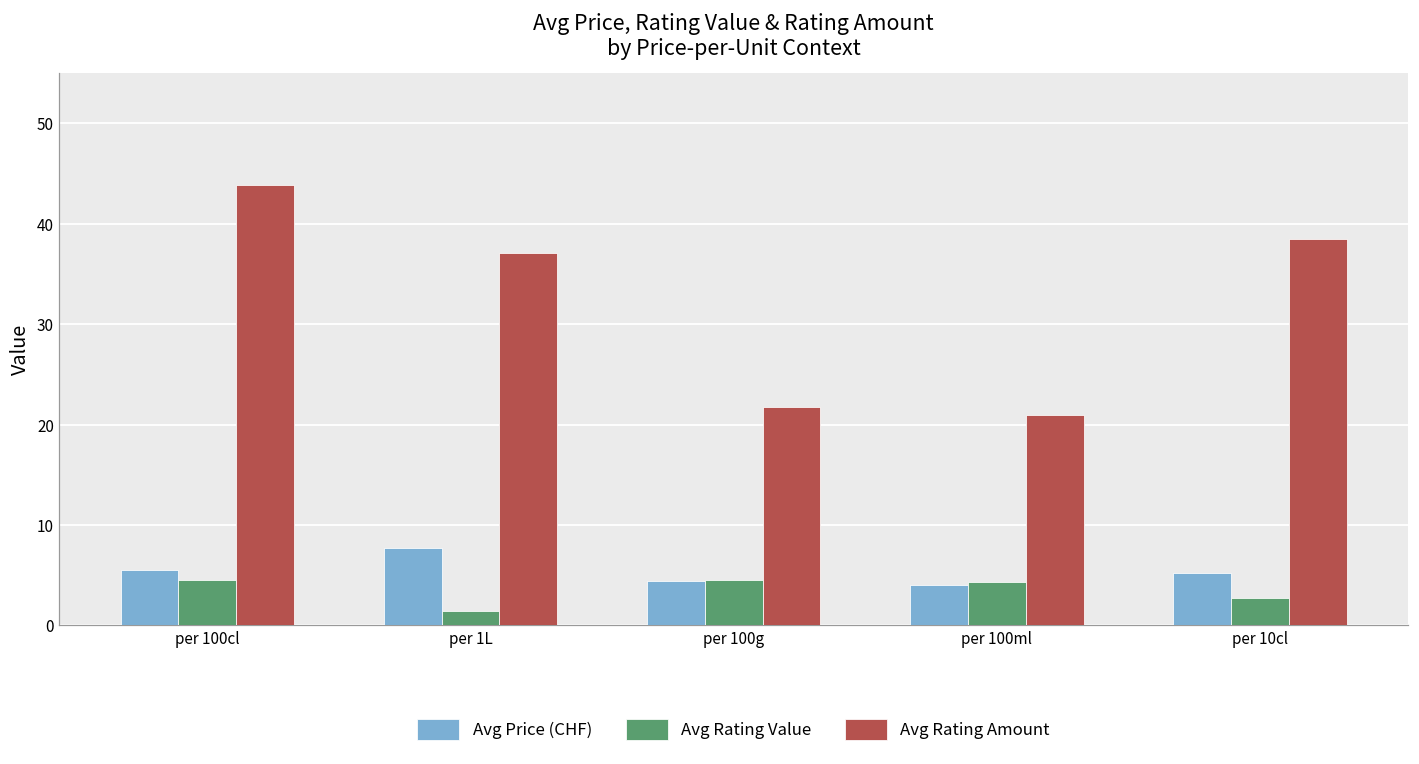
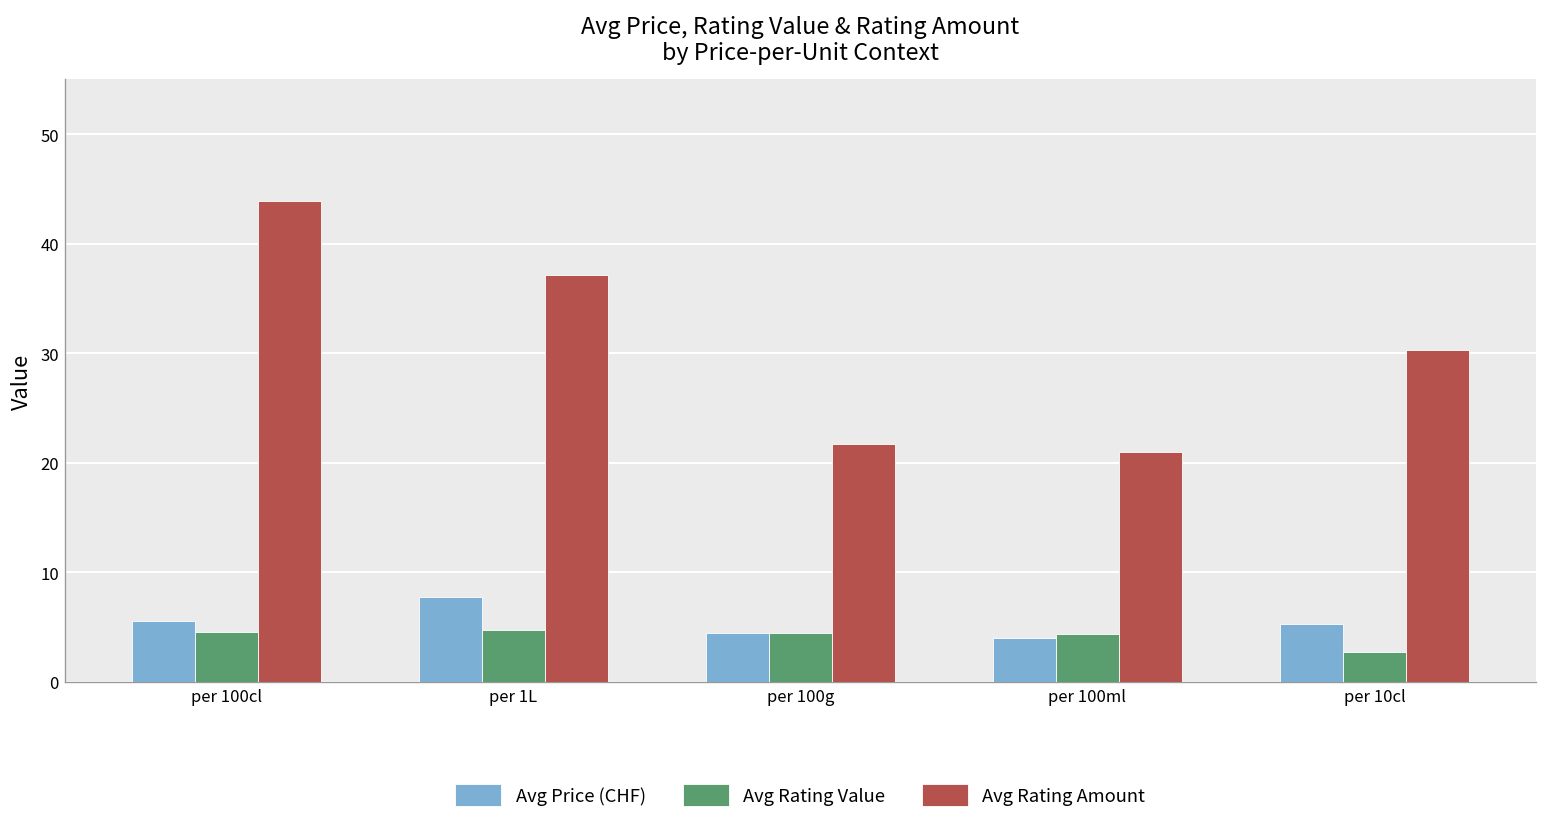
  {
    "Avg Price (CHF)": {
      "per 100cl": 6,
      "per 1L": 8,
      "per 100g": 4,
      "per 100ml": 4,
      "per 10cl": 5
    },
    "Avg Rating Value": {
      "per 100cl": 5,
-     "per 1L": 1,
+     "per 1L": 5,
      "per 100g": 5,
      "per 100ml": 4,
      "per 10cl": 3
    },
    "Avg Rating Amount": {
      "per 100cl": 44,
      "per 1L": 37,
      "per 100g": 22,
      "per 100ml": 21,
-     "per 10cl": 39
+     "per 10cl": 30
    }
  }
